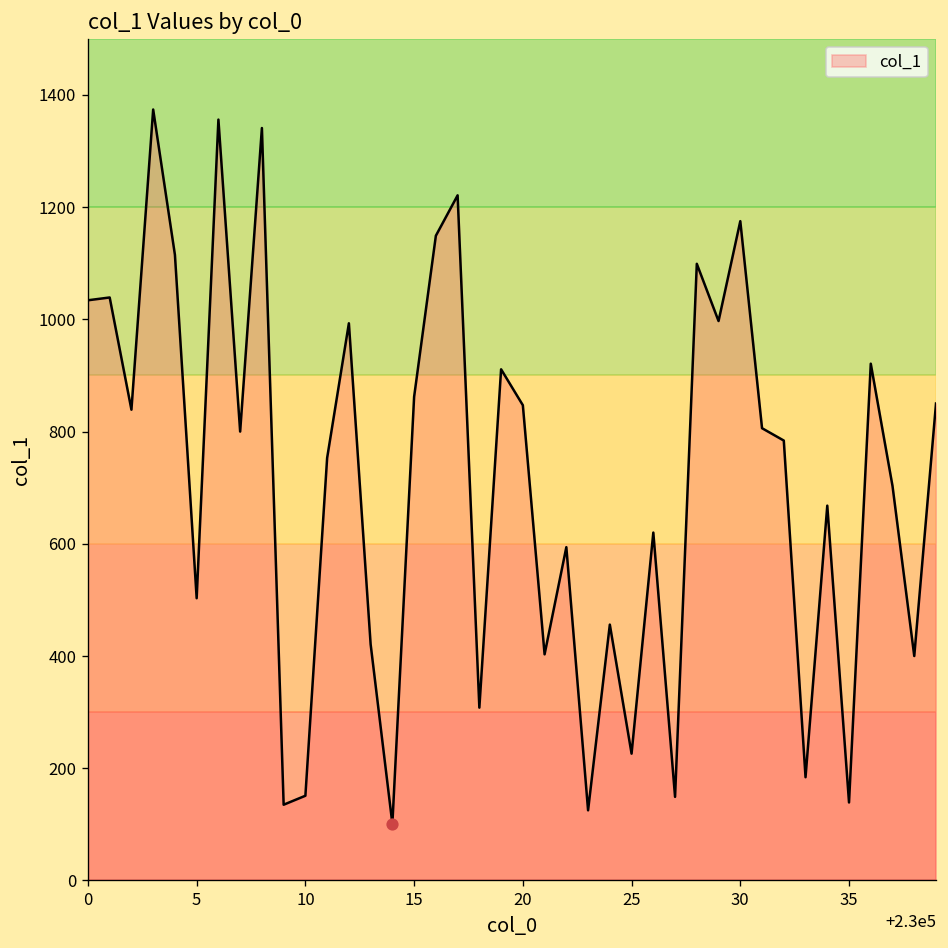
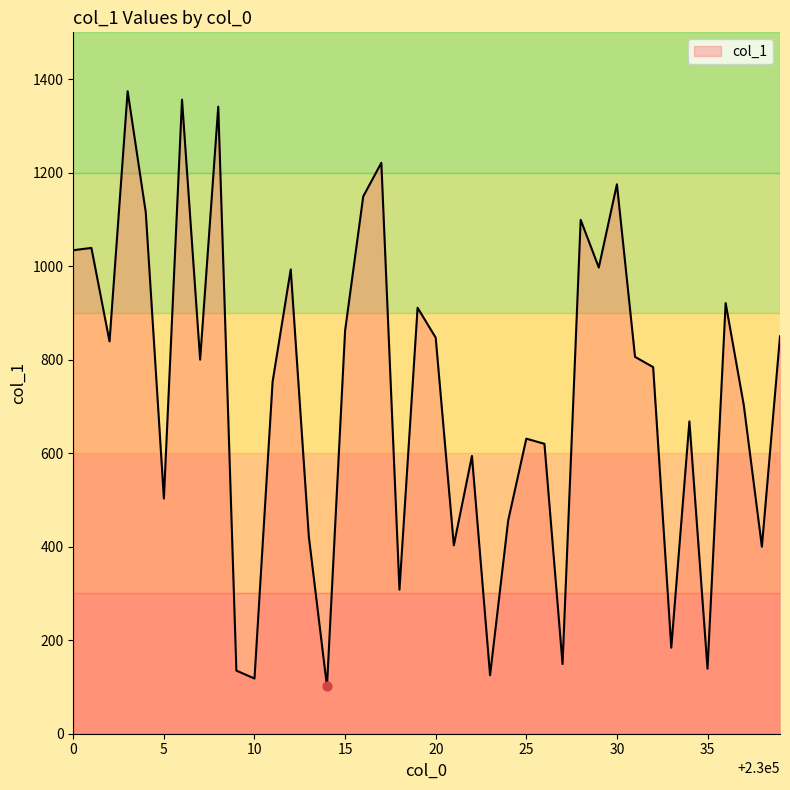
  {
    "col_1": {
      "0": 1030,
      "5": 500,
-     "10": 150,
+     "10": 120,
      "15": 860,
      "20": 850,
-     "25": 230,
+     "25": 630,
      "30": 1180,
      "35": 140
    }
  }
